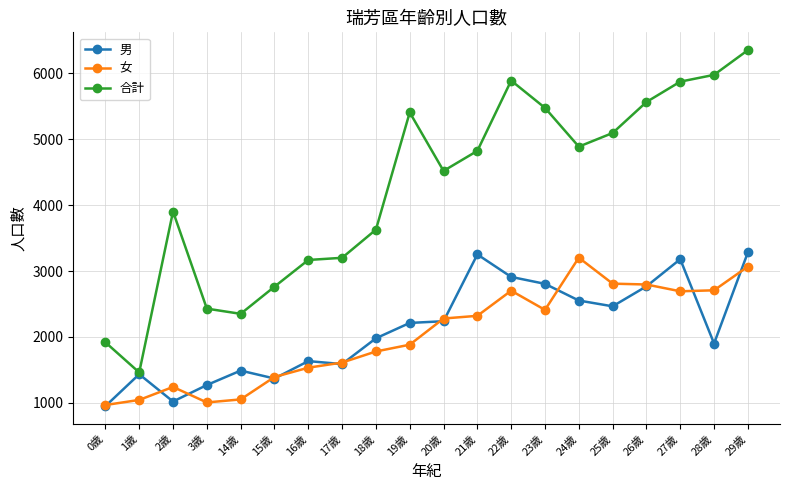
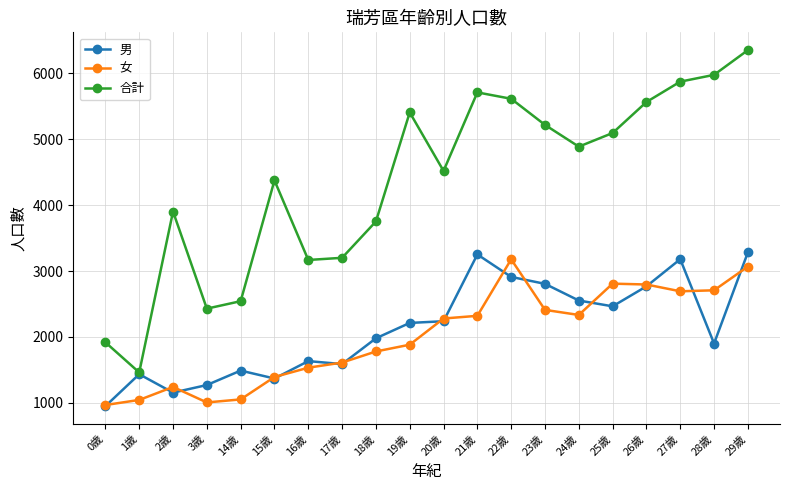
  {
    "男": {
-     "2歲": 1000,
+     "2歲": 1200,
      "3歲": 1300,
      "14歲": 1500,
      "16歲": 1600,
      "18歲": 2000,
      "19歲": 2200,
      "20歲": 2200,
      "21歲": 3300,
      "22歲": 2900,
      "23歲": 2800,
      "24歲": 2600,
      "25歲": 2500,
      "27歲": 3200,
      "28歲": 1900,
      "29歲": 3300
    },
    "女": {
      "1歲": 1000,
      "2歲": 1200,
      "3歲": 1000,
      "14歲": 1100,
      "16歲": 1500,
      "18歲": 1800,
      "19歲": 1900,
      "20歲": 2300,
      "21歲": 2300,
-     "22歲": 2700,
+     "22歲": 3200,
      "23歲": 2400,
-     "24歲": 3200,
+     "24歲": 2300,
      "25歲": 2800,
      "27歲": 2700,
      "28歲": 2700,
      "29歲": 3100
    },
    "合計": {
      "0歲": 1900,
      "2歲": 3900,
      "3歲": 2400,
-     "14歲": 2400,
-     "15歲": 2800,
+     "14歲": 2500,
+     "15歲": 4400,
      "16歲": 3200,
      "17歲": 3200,
-     "18歲": 3600,
+     "18歲": 3800,
      "19歲": 5400,
      "20歲": 4500,
-     "21歲": 4800,
-     "22歲": 5900,
-     "23歲": 5500,
+     "21歲": 5700,
+     "22歲": 5600,
+     "23歲": 5200,
      "24歲": 4900,
      "25歲": 5100,
      "26歲": 5600,
      "27歲": 5900,
      "28歲": 6000,
      "29歲": 6400
    }
  }
